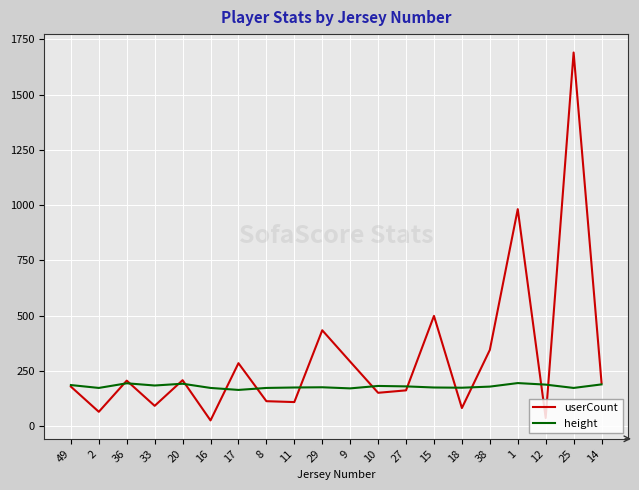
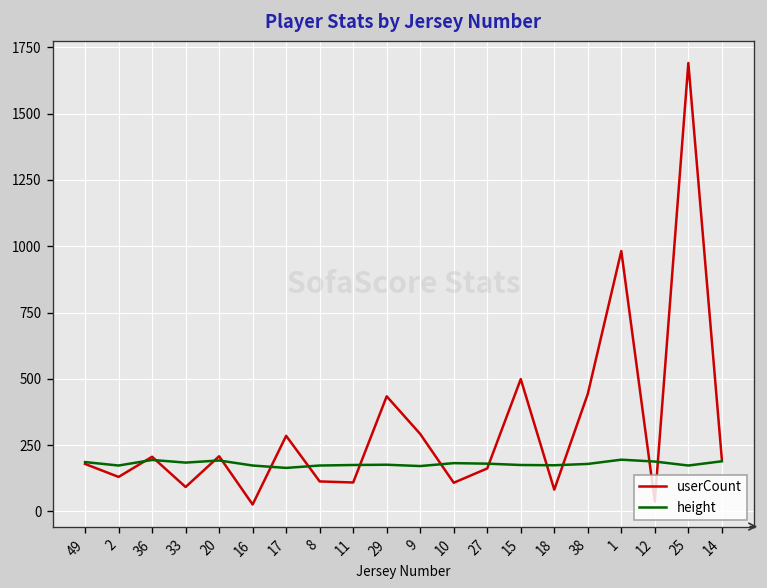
  {
    "userCount": {
-     "2": 70,
+     "2": 130,
      "36": 210,
      "33": 90,
      "20": 210,
      "16": 30,
      "17": 290,
      "8": 110,
      "11": 110,
      "29": 430,
      "9": 290,
-     "10": 150,
+     "10": 110,
      "27": 160,
      "15": 500,
      "18": 80,
-     "38": 350,
+     "38": 440,
      "1": 980,
      "25": 1690
    },
    "height": {
      "2": 170,
      "36": 190,
      "33": 180,
      "20": 190,
      "16": 170,
      "17": 160,
      "8": 170,
      "11": 180,
      "29": 180,
      "9": 170,
      "10": 180,
      "27": 180,
      "15": 180,
      "18": 170,
      "38": 180,
      "1": 200,
      "12": 190,
      "25": 170
    }
  }
